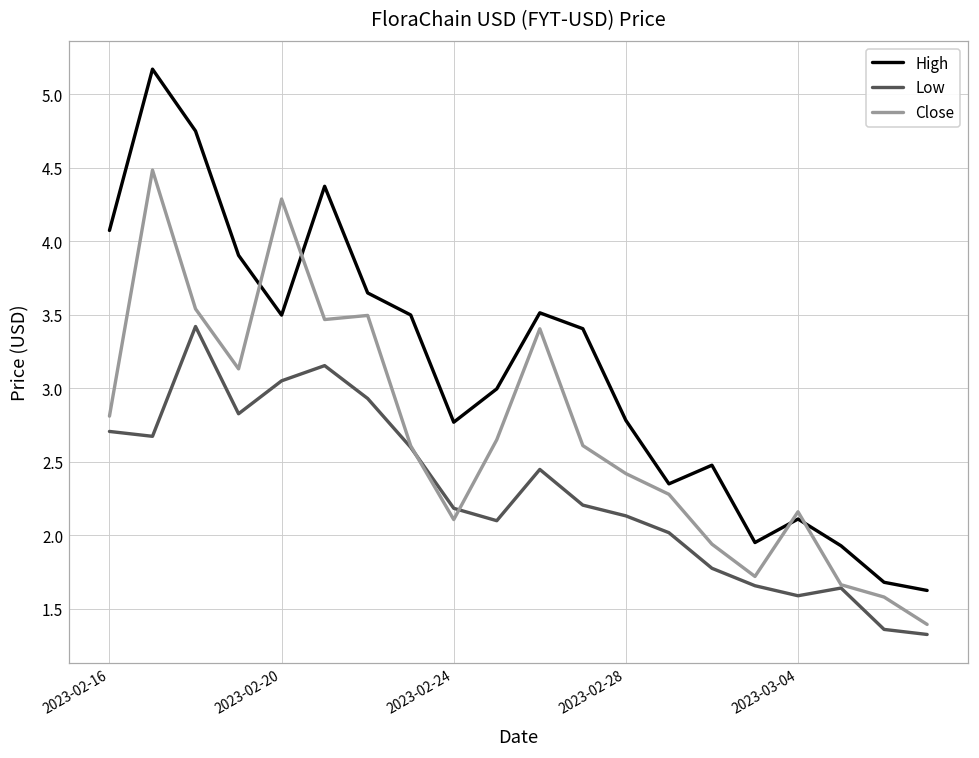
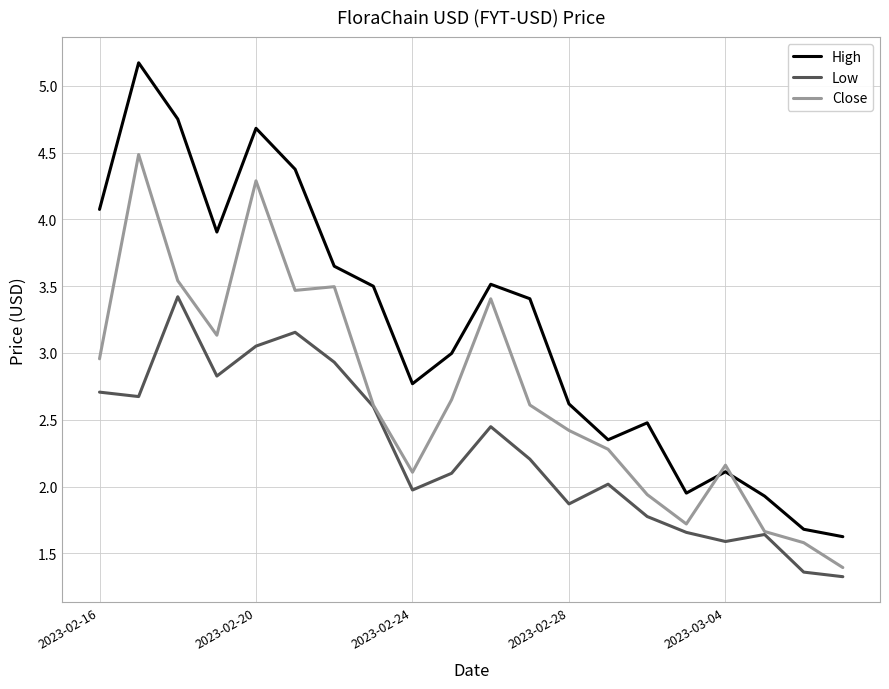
  {
    "High": {
      "2023-02-16": 4.07,
-     "2023-02-20": 3.50,
+     "2023-02-20": 4.68,
      "2023-02-24": 2.77,
-     "2023-02-28": 2.78,
+     "2023-02-28": 2.62,
      "2023-03-04": 2.11
    },
    "Low": {
      "2023-02-16": 2.71,
      "2023-02-20": 3.05,
-     "2023-02-24": 2.18,
-     "2023-02-28": 2.13,
+     "2023-02-24": 1.97,
+     "2023-02-28": 1.87,
      "2023-03-04": 1.59
    },
    "Close": {
-     "2023-02-16": 2.81,
+     "2023-02-16": 2.96,
      "2023-02-20": 4.29,
      "2023-02-24": 2.11,
      "2023-02-28": 2.42,
      "2023-03-04": 2.16
    }
  }
